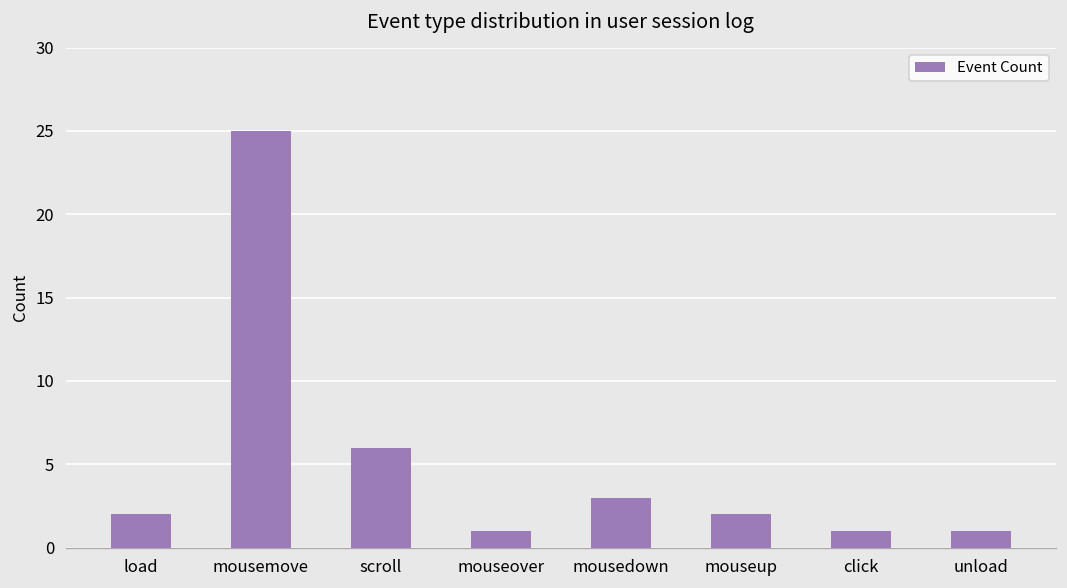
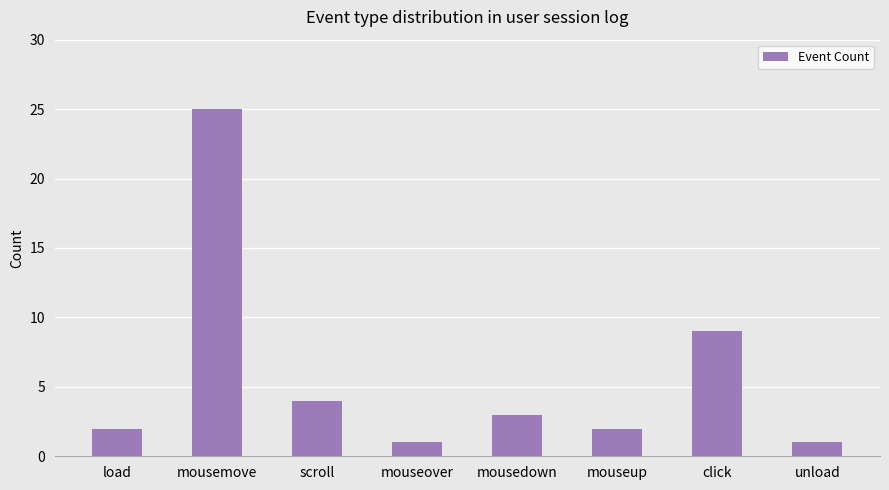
  {
    "load": 2,
    "mousemove": 25,
-   "scroll": 6,
+   "scroll": 4,
    "mouseover": 1,
    "mousedown": 3,
    "mouseup": 2,
-   "click": 1,
+   "click": 9,
    "unload": 1
  }
